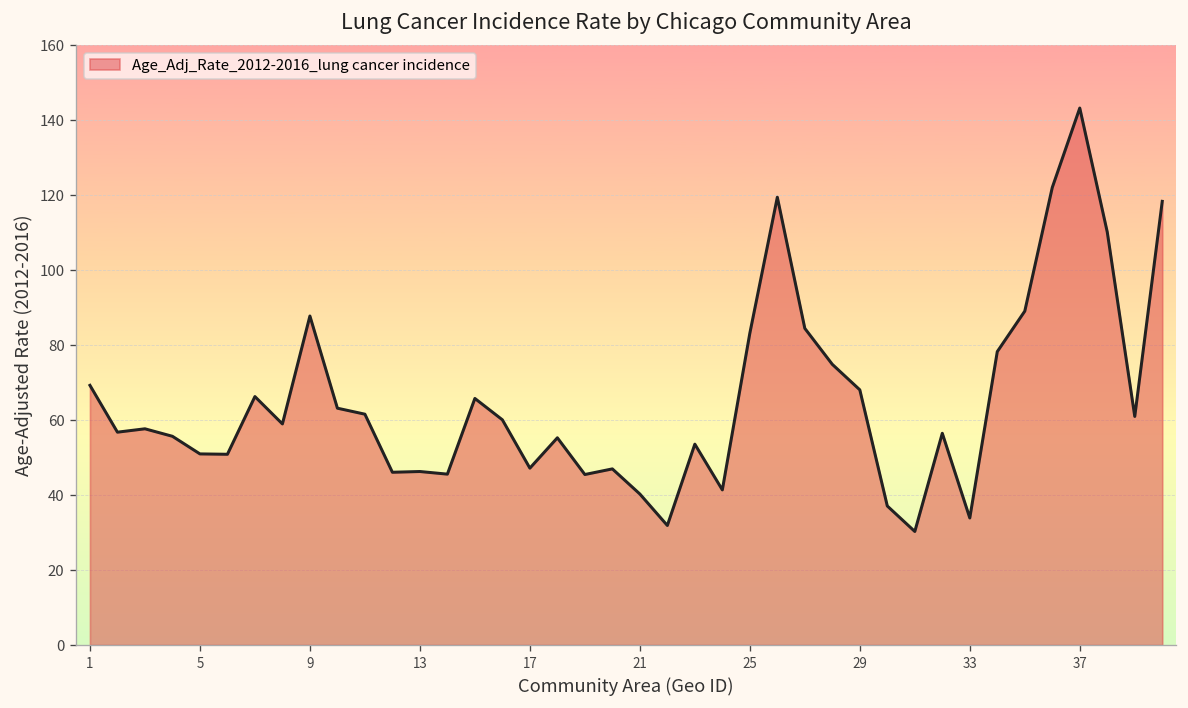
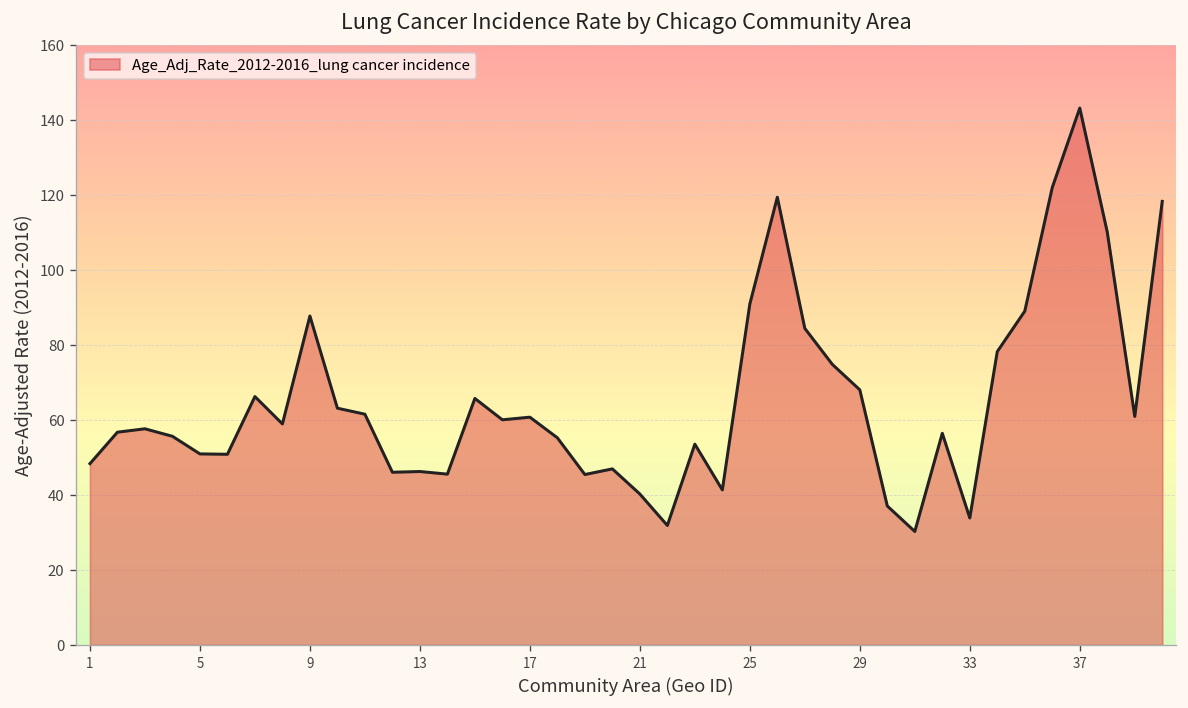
  {
-   "1": 69,
+   "1": 48,
    "5": 51,
    "9": 88,
    "13": 46,
-   "17": 47,
+   "17": 61,
    "21": 40,
-   "25": 83,
+   "25": 91,
    "29": 68,
    "33": 34,
    "37": 143
  }
